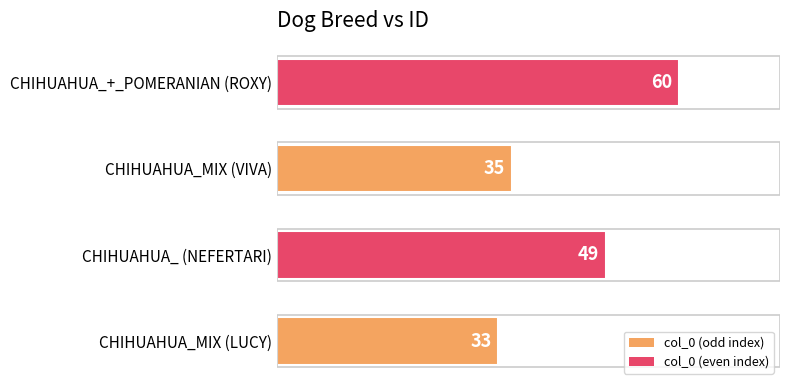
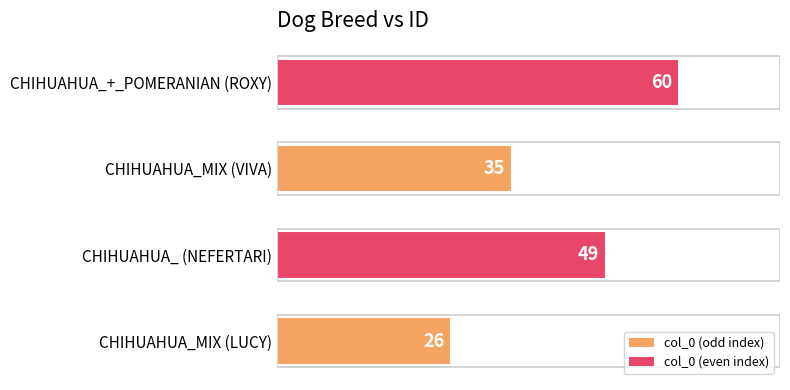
  {
    "CHIHUAHUA_+_POMERANIAN (ROXY)": 60,
    "CHIHUAHUA_MIX (VIVA)": 35,
    "CHIHUAHUA_ (NEFERTARI)": 49,
-   "CHIHUAHUA_MIX (LUCY)": 33
+   "CHIHUAHUA_MIX (LUCY)": 26
  }
